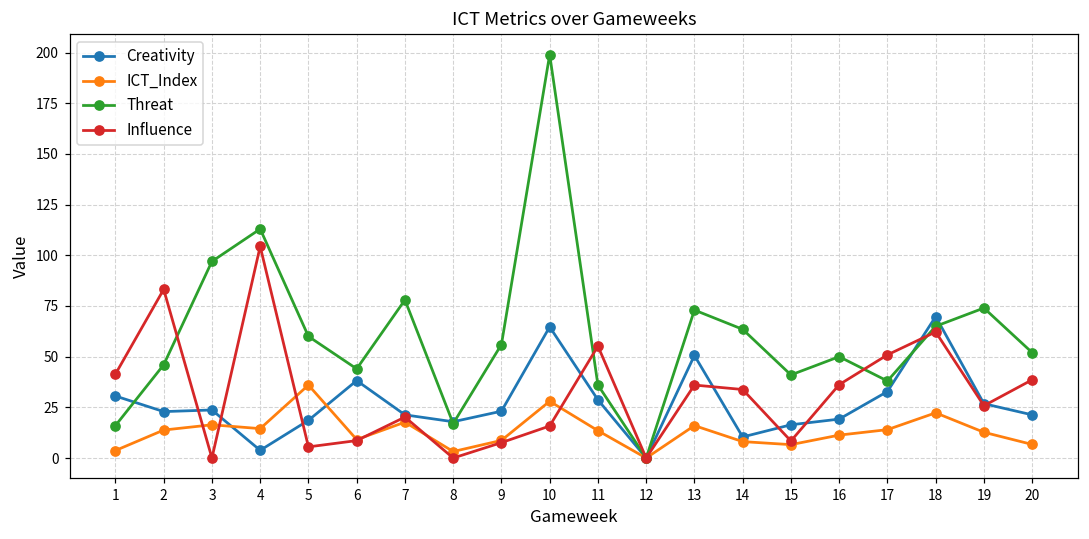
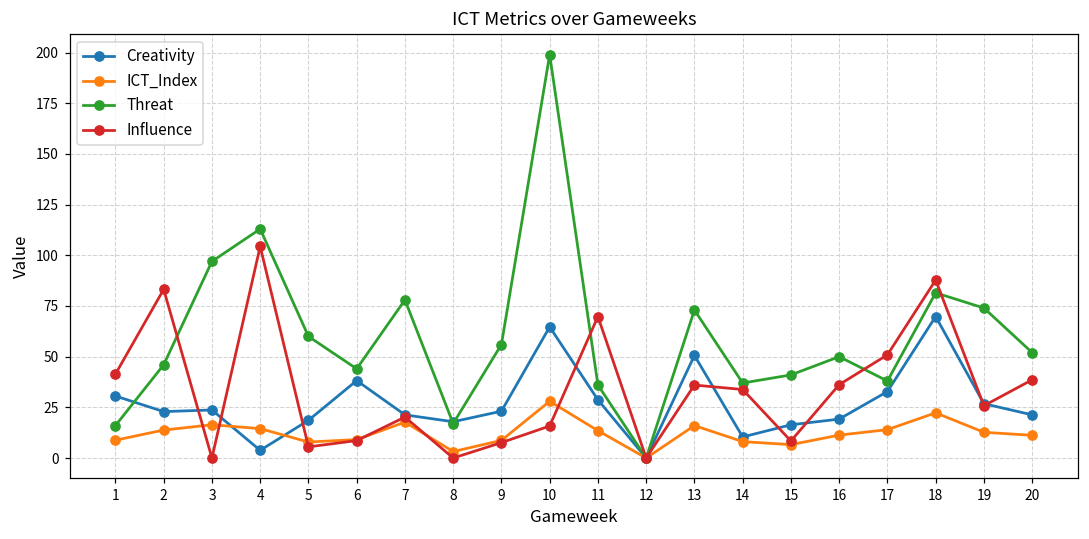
  {
    "Creativity": {
      "1": 31,
      "2": 23,
      "3": 24,
      "4": 4,
      "5": 19,
      "6": 38,
      "9": 23,
      "10": 65,
      "11": 29,
      "13": 51,
      "14": 10,
      "15": 16,
      "16": 19,
      "17": 33,
      "18": 70,
      "20": 21
    },
    "ICT_Index": {
-     "1": 4,
+     "1": 9,
      "2": 14,
      "3": 16,
      "4": 15,
-     "5": 36,
+     "5": 8,
      "7": 18,
      "8": 3,
      "10": 28,
      "11": 14,
      "13": 16,
      "14": 8,
      "15": 7,
      "16": 11,
      "17": 14,
      "18": 22,
      "19": 13,
-     "20": 7
+     "20": 11
    },
    "Threat": {
      "1": 16,
      "2": 46,
      "3": 97,
      "4": 113,
      "5": 60,
      "6": 44,
      "7": 78,
      "9": 56,
      "10": 199,
      "11": 36,
      "13": 73,
-     "14": 64,
+     "14": 37,
      "15": 41,
      "16": 50,
      "17": 38,
-     "18": 65,
+     "18": 82,
      "19": 74,
      "20": 52
    },
    "Influence": {
      "1": 41,
      "2": 83,
      "3": 0,
      "4": 104,
      "5": 6,
      "8": 0,
      "10": 16,
-     "11": 55,
+     "11": 70,
      "13": 36,
      "14": 34,
      "15": 8,
      "16": 36,
      "17": 51,
-     "18": 62,
+     "18": 88,
      "20": 39
    }
  }
